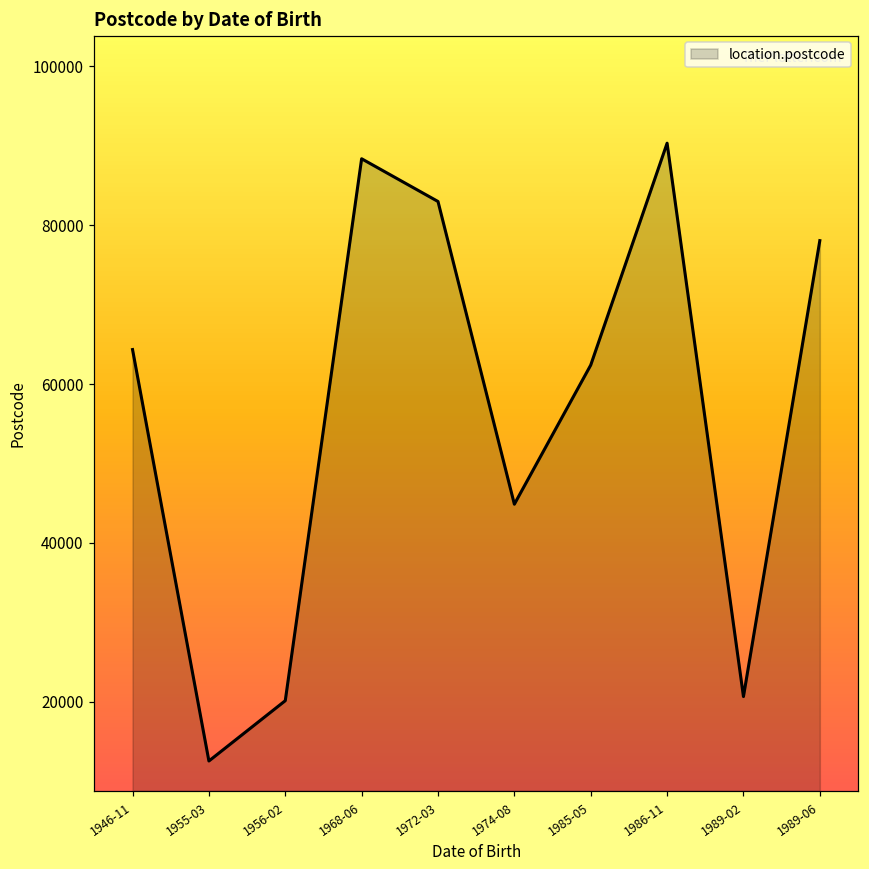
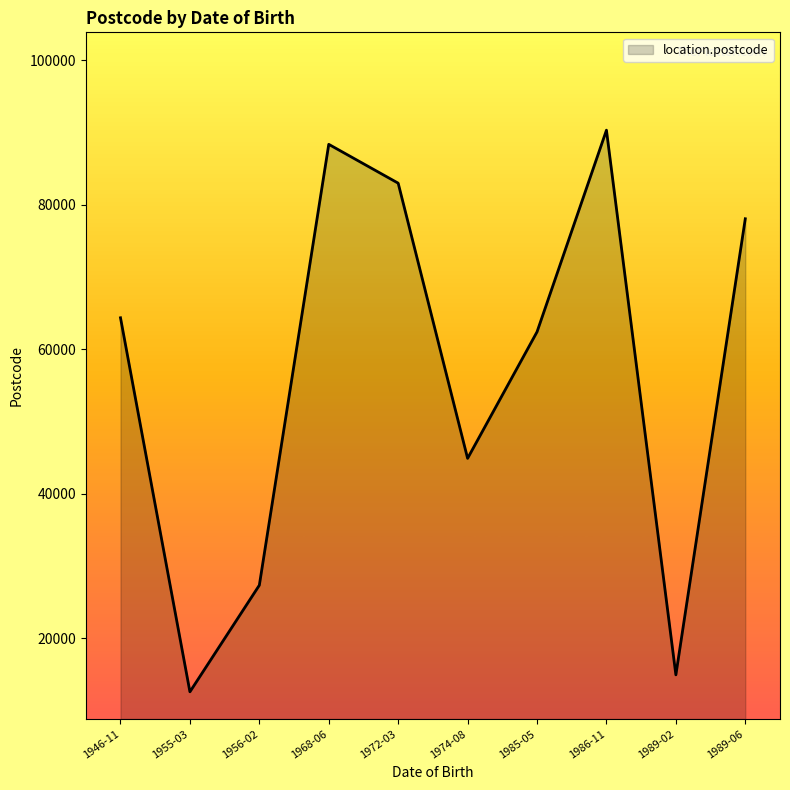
  {
    "1946-11": 64000,
    "1955-03": 13000,
-   "1956-02": 20000,
+   "1956-02": 27000,
    "1968-06": 88000,
    "1972-03": 83000,
    "1974-08": 45000,
    "1985-05": 62000,
    "1986-11": 90000,
-   "1989-02": 21000,
+   "1989-02": 15000,
    "1989-06": 78000
  }
